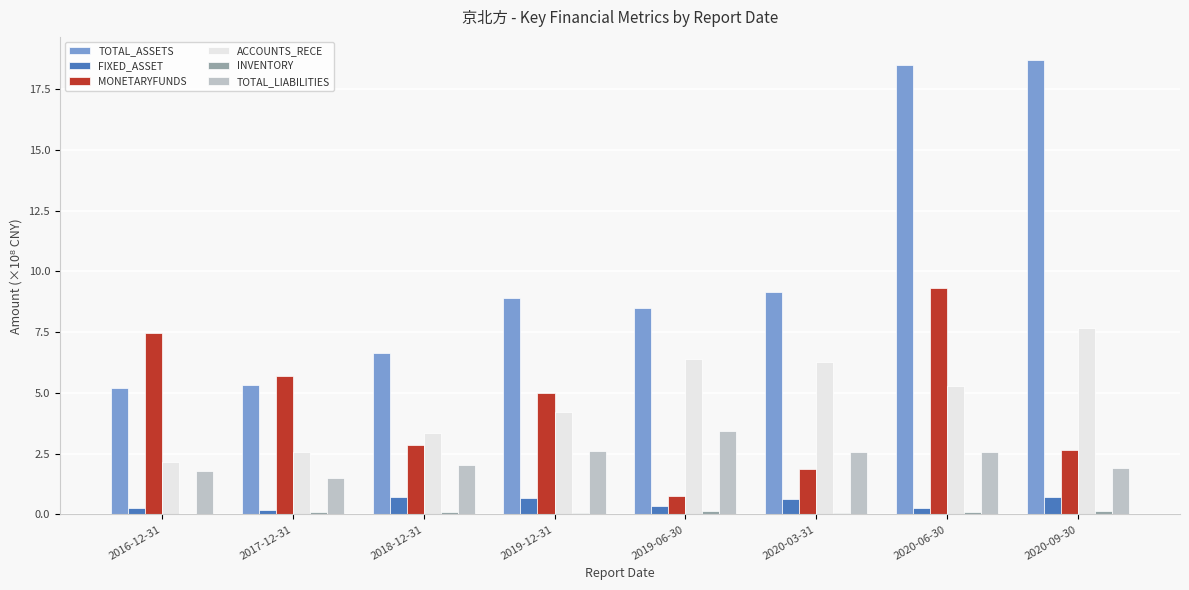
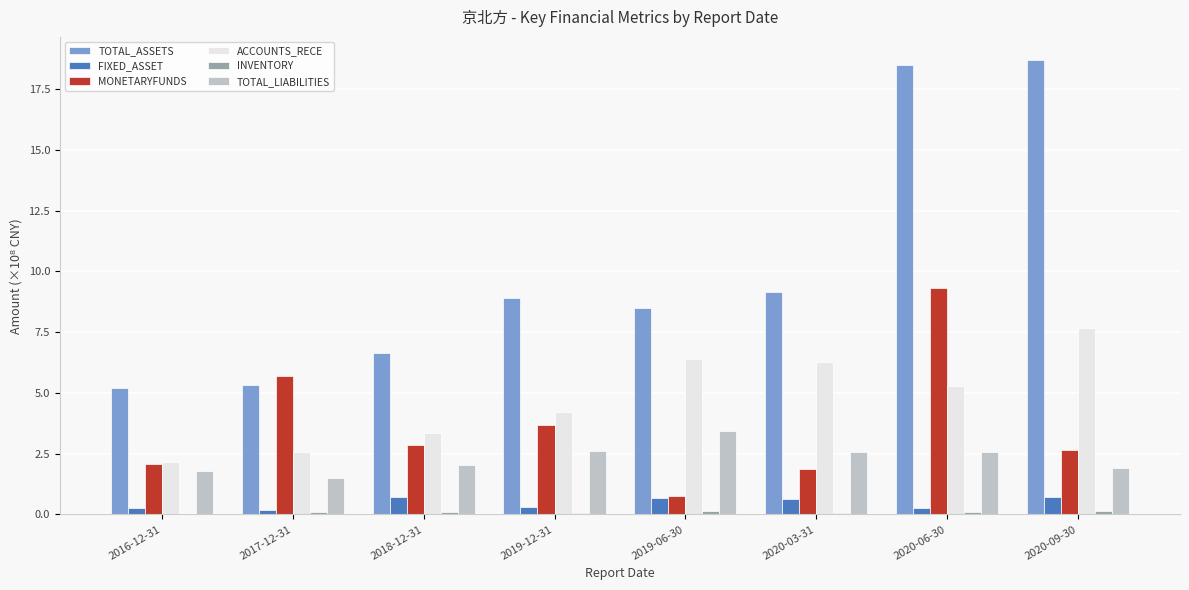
  {
    "FIXED_ASSET": {
      "2016-12-31": 0.3,
      "2017-12-31": 0.2,
      "2018-12-31": 0.7,
-     "2019-12-31": 0.7,
-     "2019-06-30": 0.3,
+     "2019-12-31": 0.3,
+     "2019-06-30": 0.7,
      "2020-03-31": 0.6,
      "2020-06-30": 0.2,
      "2020-09-30": 0.7
    },
    "MONETARYFUNDS": {
-     "2016-12-31": 7.5,
+     "2016-12-31": 2.1,
      "2017-12-31": 5.7,
      "2018-12-31": 2.8,
-     "2019-12-31": 5.0,
+     "2019-12-31": 3.7,
      "2019-06-30": 0.8,
      "2020-03-31": 1.9,
      "2020-06-30": 9.3,
      "2020-09-30": 2.7
    },
    "ACCOUNTS_RECE": {
      "2016-12-31": 2.2,
      "2017-12-31": 2.6,
      "2018-12-31": 3.4,
      "2019-12-31": 4.2,
      "2019-06-30": 6.4,
      "2020-03-31": 6.3,
      "2020-06-30": 5.3,
      "2020-09-30": 7.7
    }
  }
